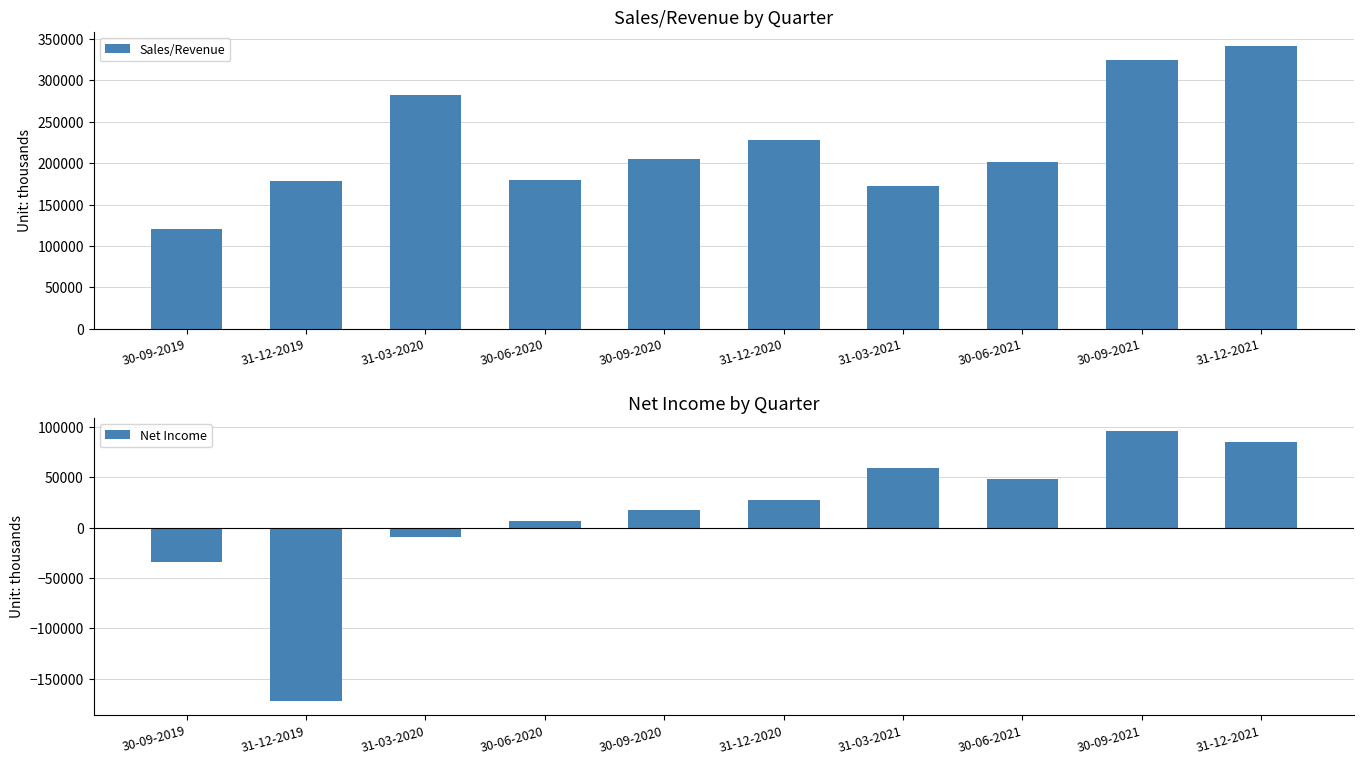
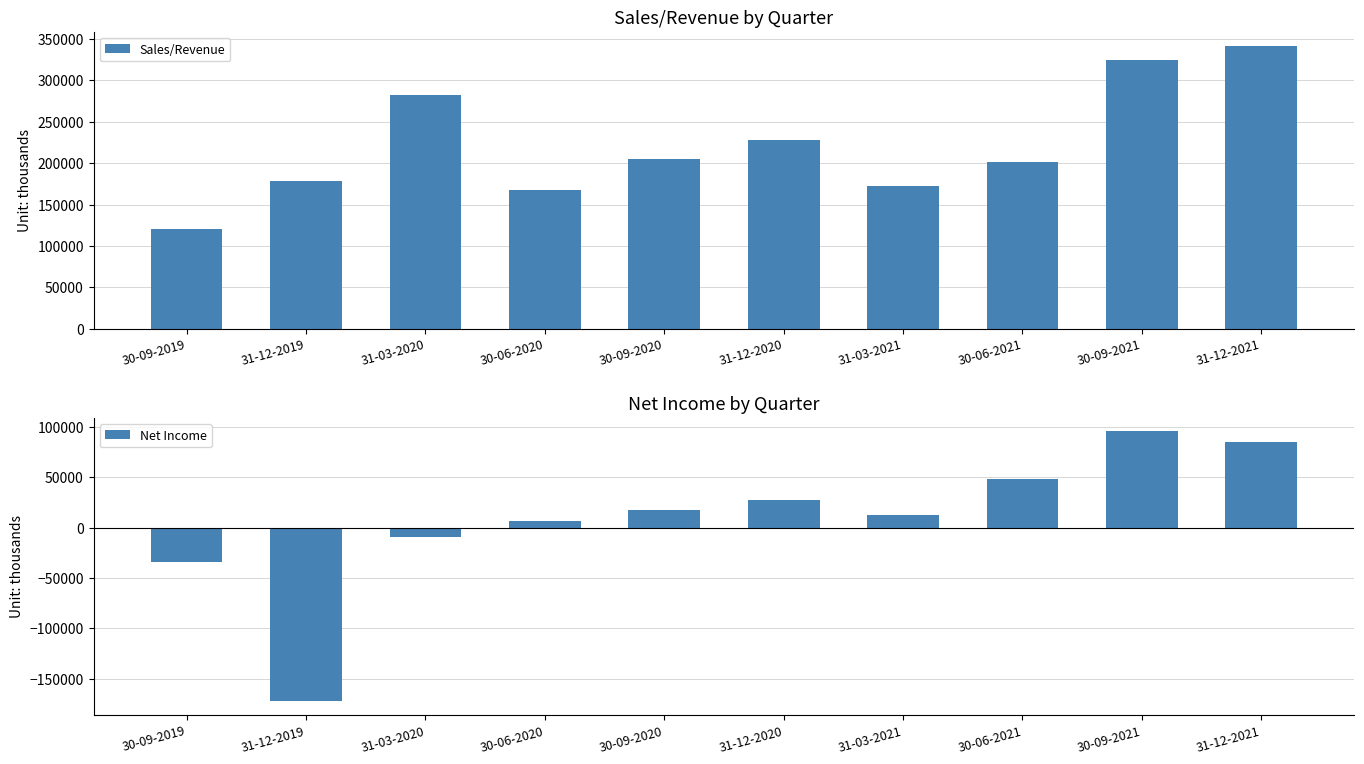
  {
    "Sales/Revenue by Quarter": {
      "30-09-2019": 120000,
      "31-12-2019": 180000,
      "31-03-2020": 280000,
-     "30-06-2020": 180000,
+     "30-06-2020": 170000,
      "30-09-2020": 210000,
      "31-12-2020": 230000,
      "31-03-2021": 170000,
      "30-06-2021": 200000,
      "30-09-2021": 330000,
      "31-12-2021": 340000
    },
    "Net Income by Quarter": {
      "30-09-2019": -34000,
      "31-12-2019": -173000,
      "31-03-2020": -10000,
      "30-06-2020": 7000,
      "30-09-2020": 18000,
      "31-12-2020": 27000,
-     "31-03-2021": 59000,
+     "31-03-2021": 12000,
      "30-06-2021": 48000,
      "30-09-2021": 96000,
      "31-12-2021": 85000
    }
  }
